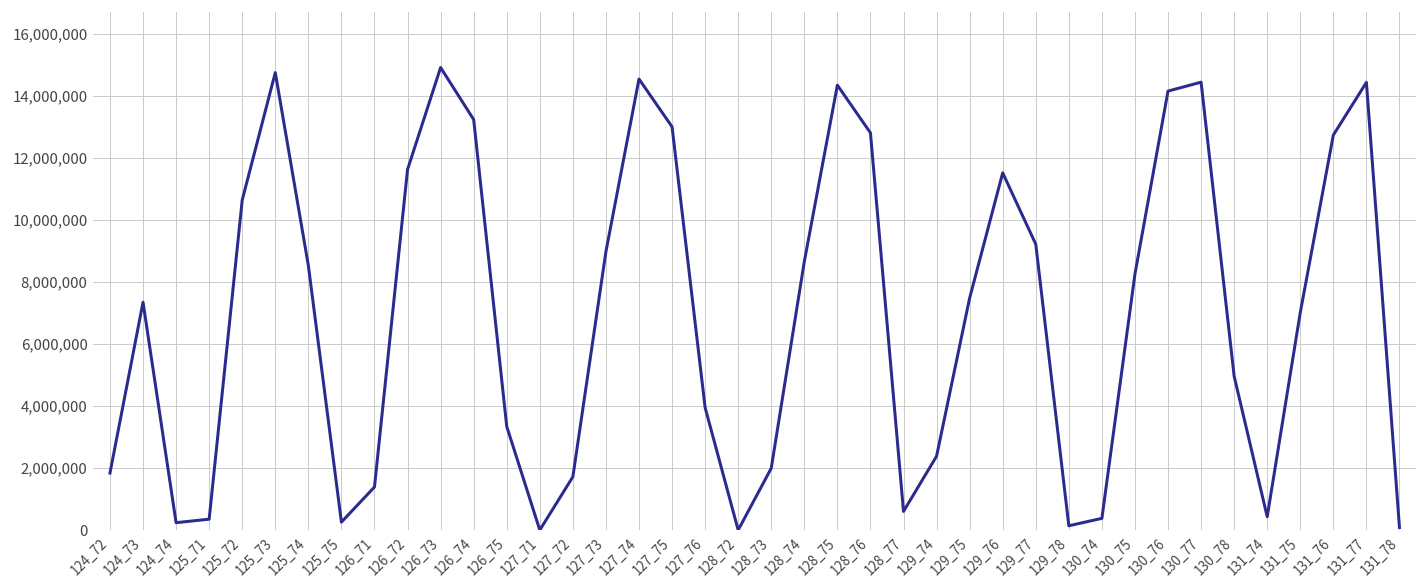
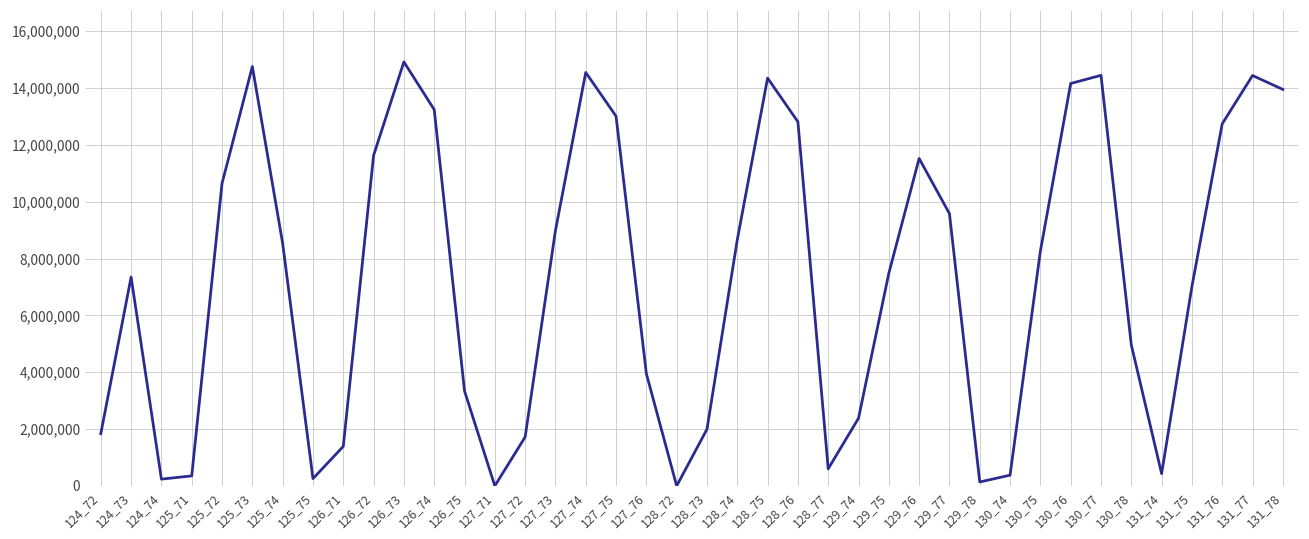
  {
    "124_72": "1,800,000",
    "124_73": "7,300,000",
    "124_74": "200,000",
    "125_71": "400,000",
    "125_72": "10,600,000",
    "125_73": "14,800,000",
    "125_74": "8,500,000",
    "125_75": "300,000",
    "126_71": "1,400,000",
    "126_72": "11,600,000",
    "126_73": "14,900,000",
    "126_74": "13,200,000",
    "126_75": "3,300,000",
    "127_71": "0",
    "127_72": "1,700,000",
    "127_73": "9,000,000",
    "127_74": "14,500,000",
    "127_75": "13,000,000",
    "127_76": "4,000,000",
    "128_72": "0",
    "128_73": "2,000,000",
    "128_74": "8,700,000",
    "128_75": "14,400,000",
    "128_76": "12,800,000",
    "128_77": "600,000",
    "129_74": "2,400,000",
    "129_75": "7,500,000",
    "129_76": "11,500,000",
-   "129_77": "9,200,000",
+   "129_77": "9,600,000",
    "129_78": "100,000",
    "130_74": "400,000",
    "130_75": "8,300,000",
    "130_76": "14,200,000",
    "130_77": "14,400,000",
    "130_78": "5,000,000",
    "131_74": "400,000",
    "131_75": "7,000,000",
    "131_76": "12,700,000",
    "131_77": "14,400,000",
-   "131_78": "100,000"
+   "131_78": "14,000,000"
  }
